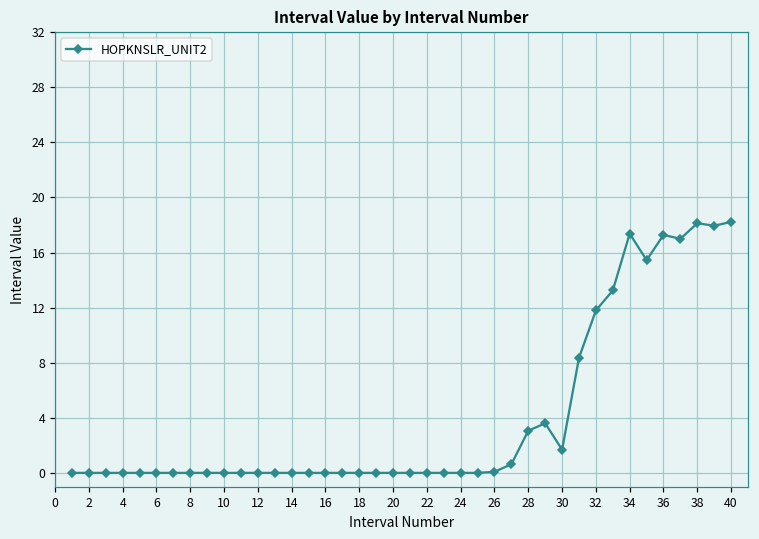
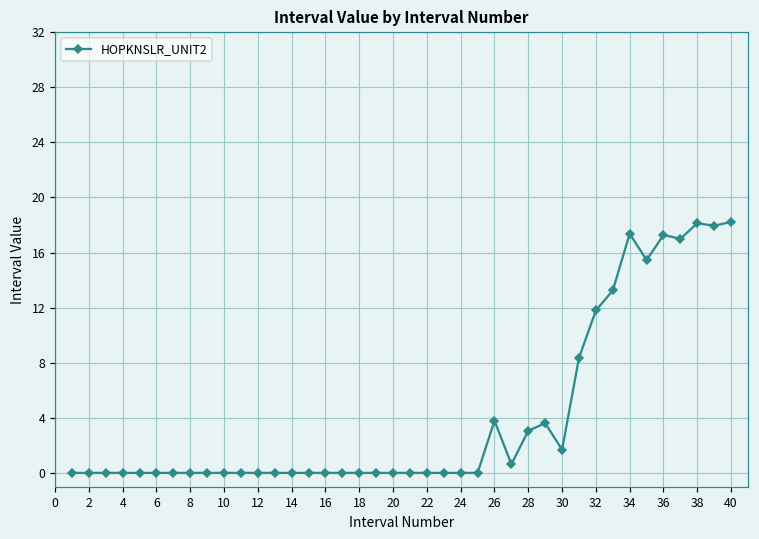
  {
    "2": 0.0,
    "4": 0.0,
    "6": 0.0,
    "8": 0.0,
    "10": 0.0,
    "12": 0.0,
    "14": 0.0,
    "16": 0.0,
    "18": 0.0,
    "20": 0.0,
    "22": 0.0,
    "24": 0.0,
-   "26": 0.1,
+   "26": 3.8,
    "28": 3.1,
    "30": 1.7,
    "32": 11.8,
    "34": 17.4,
    "36": 17.3,
    "38": 18.1,
    "40": 18.2
  }
